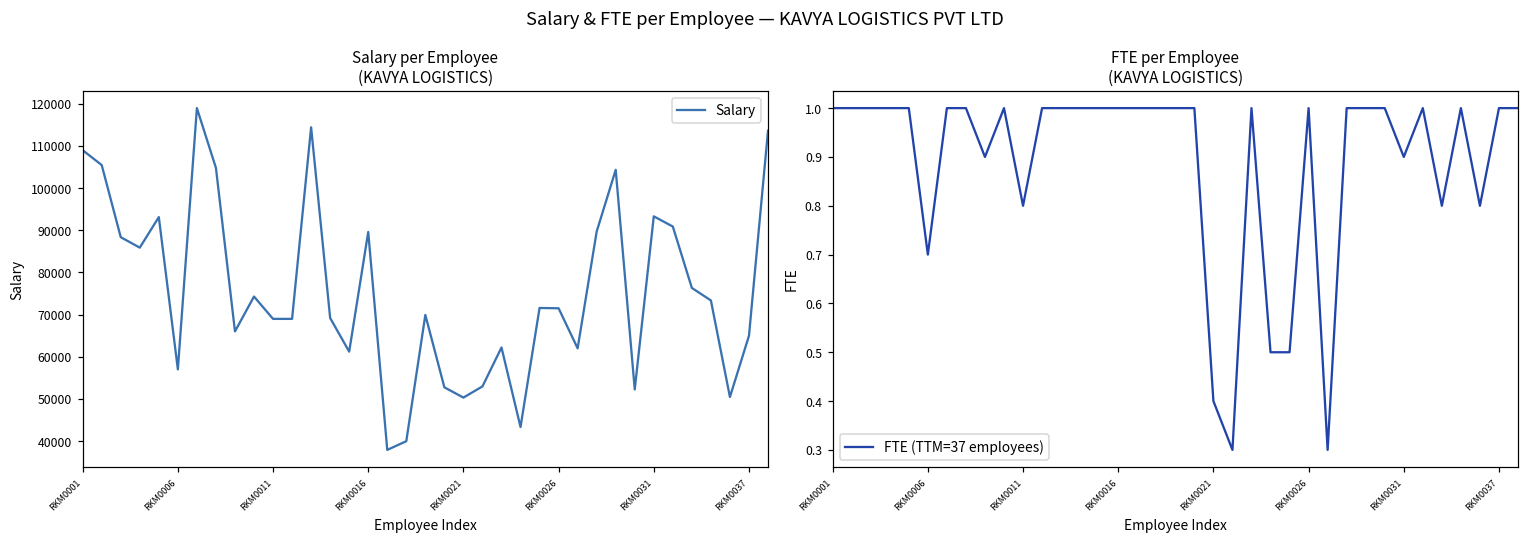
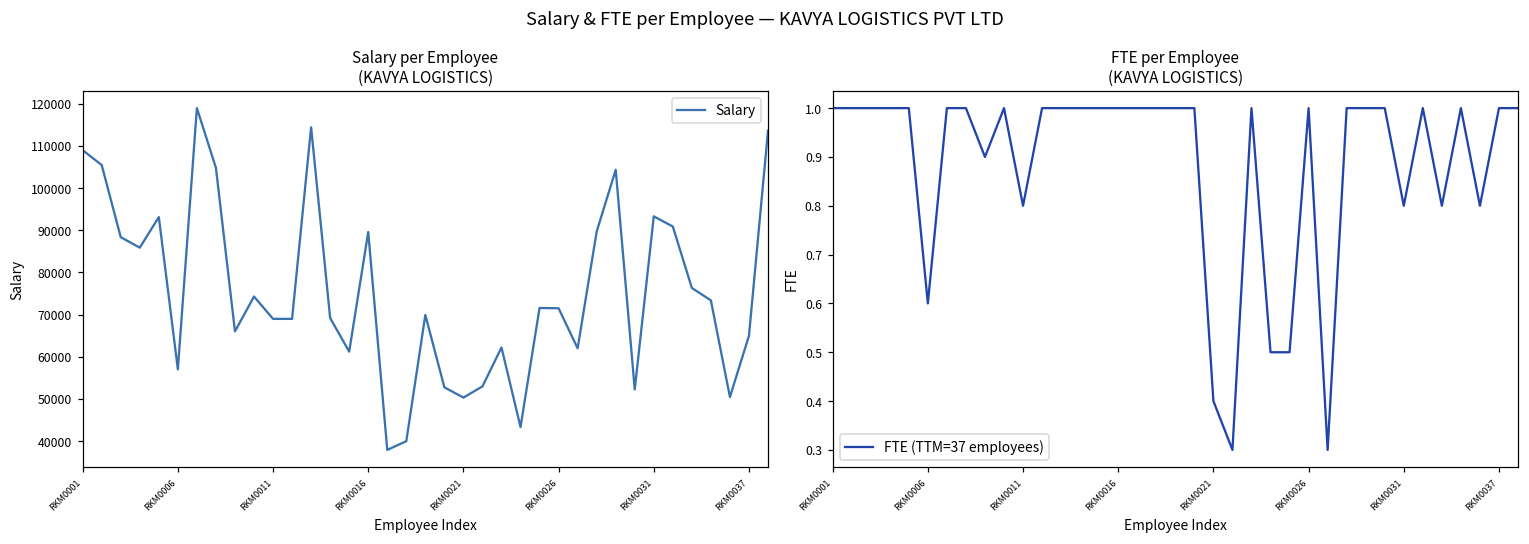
  {
    "Salary per Employee (KAVYA LOGISTICS)": {
      "RKM0001": 109000,
      "RKM0006": 57000,
      "RKM0011": 69000,
      "RKM0016": 90000,
      "RKM0021": 50000,
      "RKM0026": 71000,
      "RKM0031": 93000,
      "RKM0037": 65000
    },
    "FTE per Employee (KAVYA LOGISTICS)": {
      "RKM0001": 1.0,
-     "RKM0006": 0.7,
+     "RKM0006": 0.6,
      "RKM0011": 0.8,
      "RKM0016": 1.0,
      "RKM0021": 0.4,
      "RKM0026": 1.0,
-     "RKM0031": 0.9,
+     "RKM0031": 0.8,
      "RKM0037": 1.0
    }
  }
